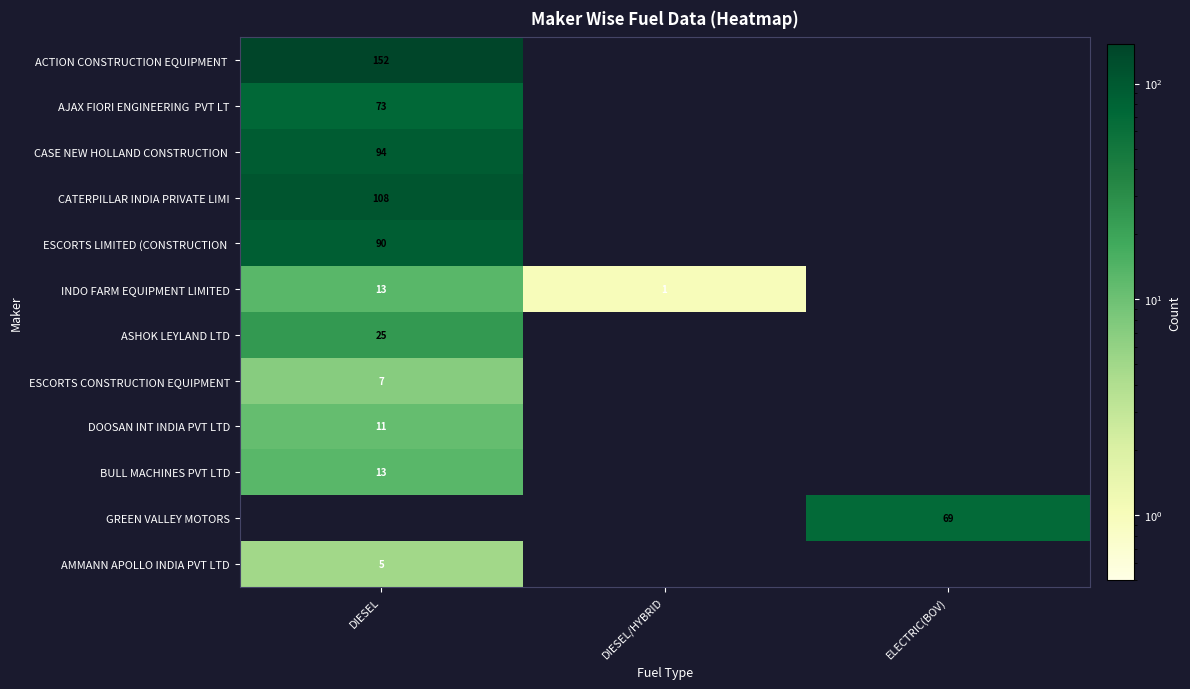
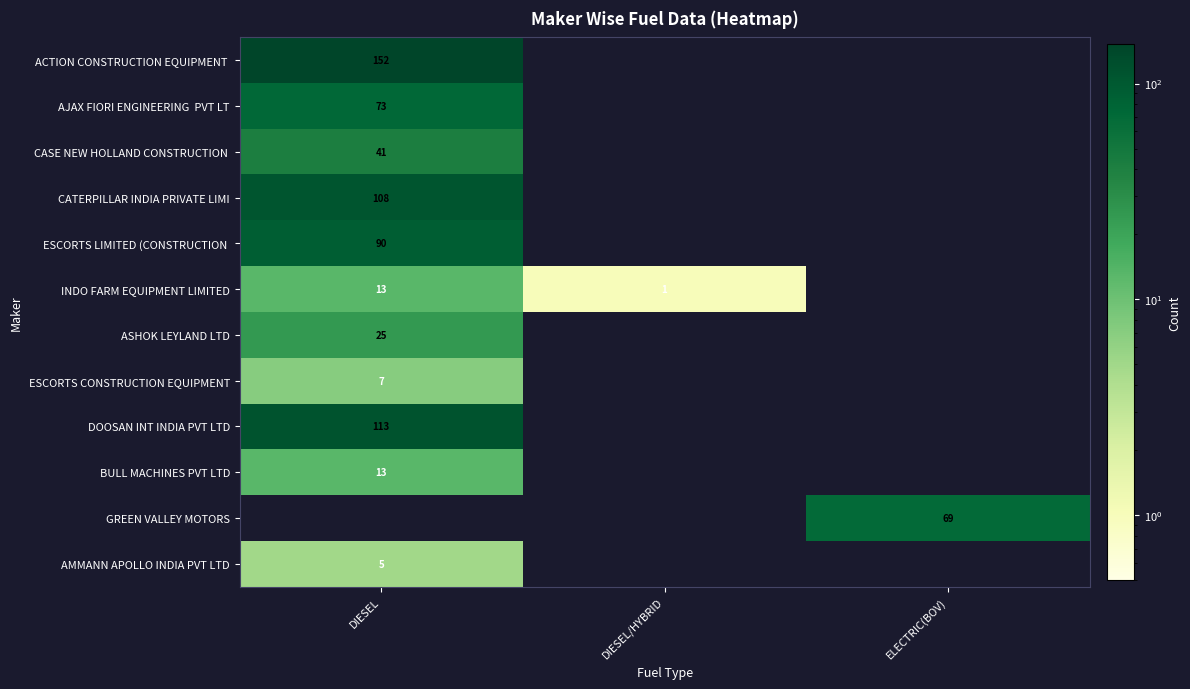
  {
    "ACTION CONSTRUCTION EQUIPMENT": {
      "DIESEL": 152
    },
    "AJAX FIORI ENGINEERING PVT LT": {
      "DIESEL": 73
    },
    "CASE NEW HOLLAND CONSTRUCTION": {
-     "DIESEL": 94
+     "DIESEL": 41
    },
    "CATERPILLAR INDIA PRIVATE LIMI": {
      "DIESEL": 108
    },
    "ESCORTS LIMITED (CONSTRUCTION": {
      "DIESEL": 90
    },
    "INDO FARM EQUIPMENT LIMITED": {
      "DIESEL": 13,
      "DIESEL/HYBRID": 1
    },
    "ASHOK LEYLAND LTD": {
      "DIESEL": 25
    },
    "ESCORTS CONSTRUCTION EQUIPMENT": {
      "DIESEL": 7
    },
    "DOOSAN INT INDIA PVT LTD": {
-     "DIESEL": 11
+     "DIESEL": 113
    },
    "BULL MACHINES PVT LTD": {
      "DIESEL": 13
    },
    "GREEN VALLEY MOTORS": {
      "ELECTRIC(BOV)": 69
    },
    "AMMANN APOLLO INDIA PVT LTD": {
      "DIESEL": 5
    }
  }
